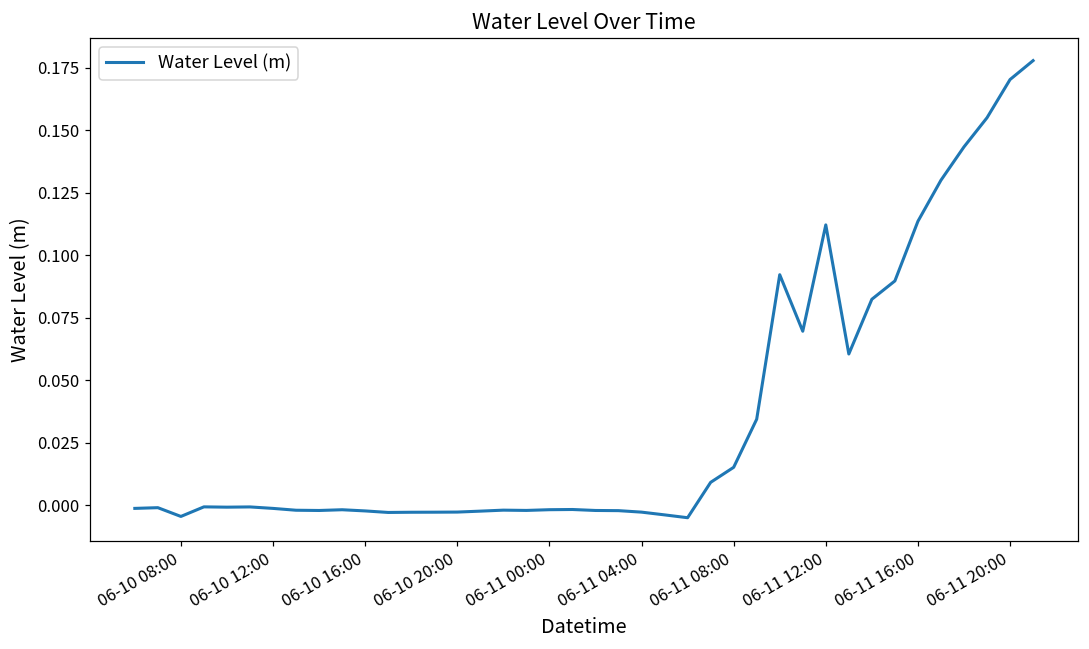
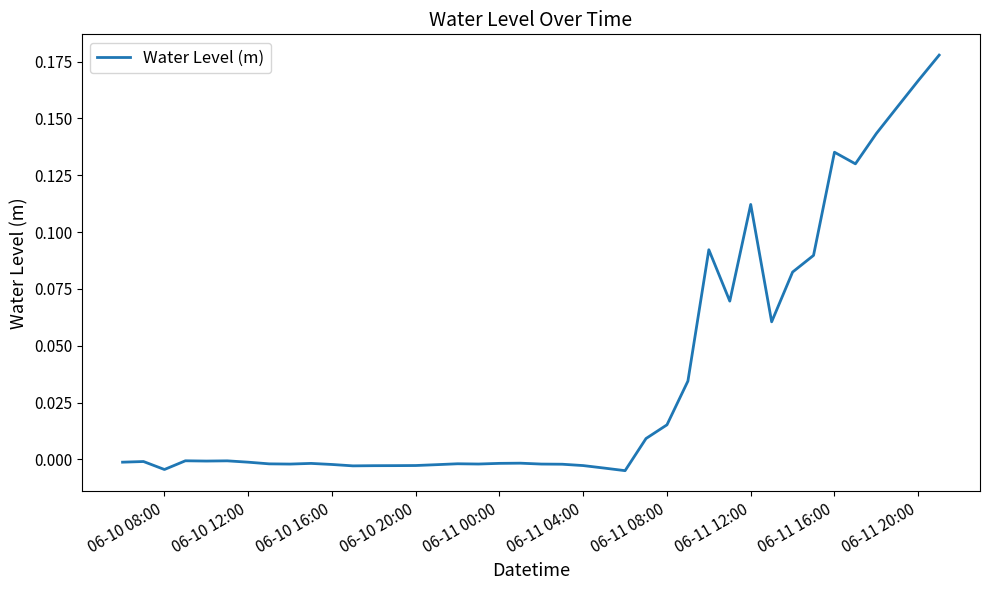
  {
    "06-10 08:00": -0.004,
    "06-10 12:00": -0.001,
    "06-10 16:00": -0.002,
    "06-10 20:00": -0.003,
    "06-11 00:00": -0.002,
    "06-11 04:00": -0.003,
    "06-11 08:00": 0.015,
    "06-11 12:00": 0.112,
-   "06-11 16:00": 0.114,
-   "06-11 20:00": 0.170
+   "06-11 16:00": 0.135,
+   "06-11 20:00": 0.167
  }
